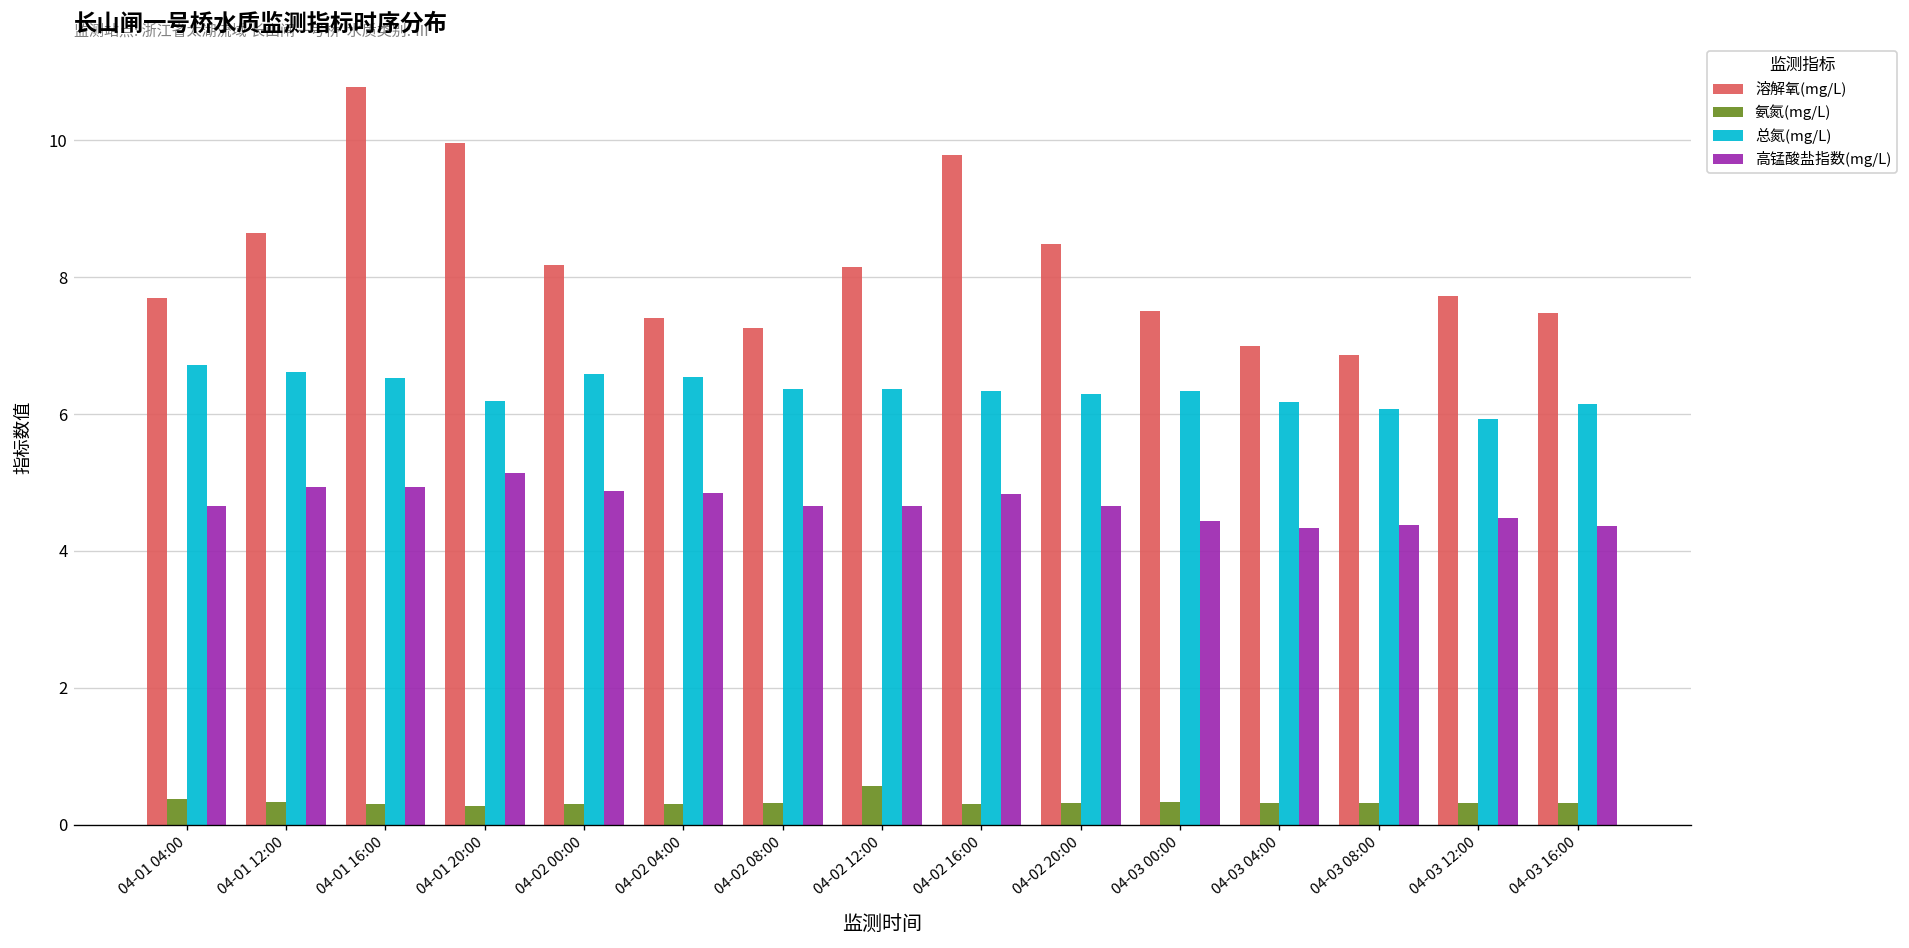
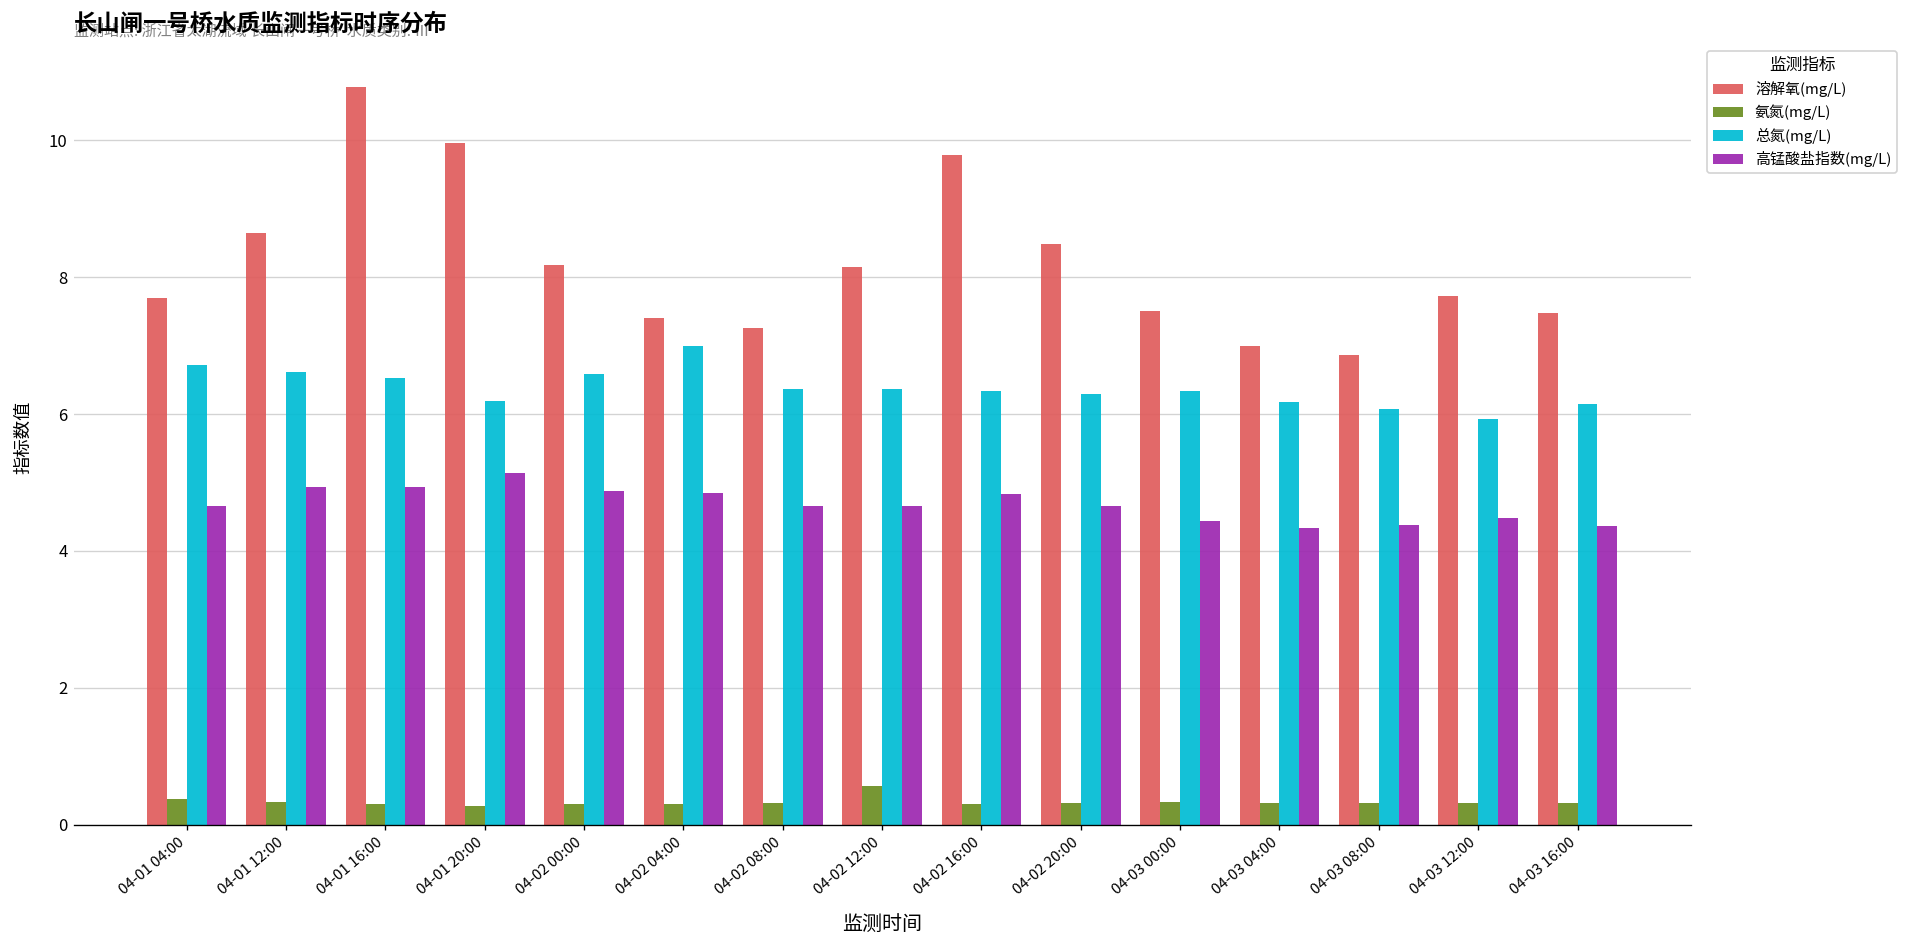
  {
    "溶解氧(mg/L)": {
      "04-01 04:00": 7.7,
      "04-01 12:00": 8.6,
      "04-01 16:00": 10.8,
      "04-01 20:00": 10.0,
      "04-02 00:00": 8.2,
      "04-02 04:00": 7.4,
      "04-02 08:00": 7.3,
      "04-02 12:00": 8.2,
      "04-02 16:00": 9.8,
      "04-02 20:00": 8.5,
      "04-03 00:00": 7.5,
      "04-03 04:00": 7.0,
      "04-03 08:00": 6.9,
      "04-03 12:00": 7.7,
      "04-03 16:00": 7.5
    },
    "氨氮(mg/L)": {
      "04-01 04:00": 0.4,
      "04-01 12:00": 0.3,
      "04-01 16:00": 0.3,
      "04-01 20:00": 0.3,
      "04-02 00:00": 0.3,
      "04-02 04:00": 0.3,
      "04-02 08:00": 0.3,
      "04-02 12:00": 0.6,
      "04-02 16:00": 0.3,
      "04-02 20:00": 0.3,
      "04-03 00:00": 0.3,
      "04-03 04:00": 0.3,
      "04-03 08:00": 0.3,
      "04-03 12:00": 0.3,
      "04-03 16:00": 0.3
    },
    "总氮(mg/L)": {
      "04-01 04:00": 6.7,
      "04-01 12:00": 6.6,
      "04-01 16:00": 6.5,
      "04-01 20:00": 6.2,
      "04-02 00:00": 6.6,
-     "04-02 04:00": 6.5,
+     "04-02 04:00": 7.0,
      "04-02 08:00": 6.4,
      "04-02 12:00": 6.4,
      "04-02 16:00": 6.3,
      "04-02 20:00": 6.3,
      "04-03 00:00": 6.3,
      "04-03 04:00": 6.2,
      "04-03 08:00": 6.1,
      "04-03 12:00": 5.9,
      "04-03 16:00": 6.2
    },
    "高锰酸盐指数(mg/L)": {
      "04-01 04:00": 4.7,
      "04-01 12:00": 4.9,
      "04-01 16:00": 4.9,
      "04-01 20:00": 5.1,
      "04-02 00:00": 4.9,
      "04-02 04:00": 4.9,
      "04-02 08:00": 4.7,
      "04-02 12:00": 4.7,
      "04-02 16:00": 4.8,
      "04-02 20:00": 4.7,
      "04-03 00:00": 4.4,
      "04-03 04:00": 4.3,
      "04-03 08:00": 4.4,
      "04-03 12:00": 4.5,
      "04-03 16:00": 4.4
    }
  }
